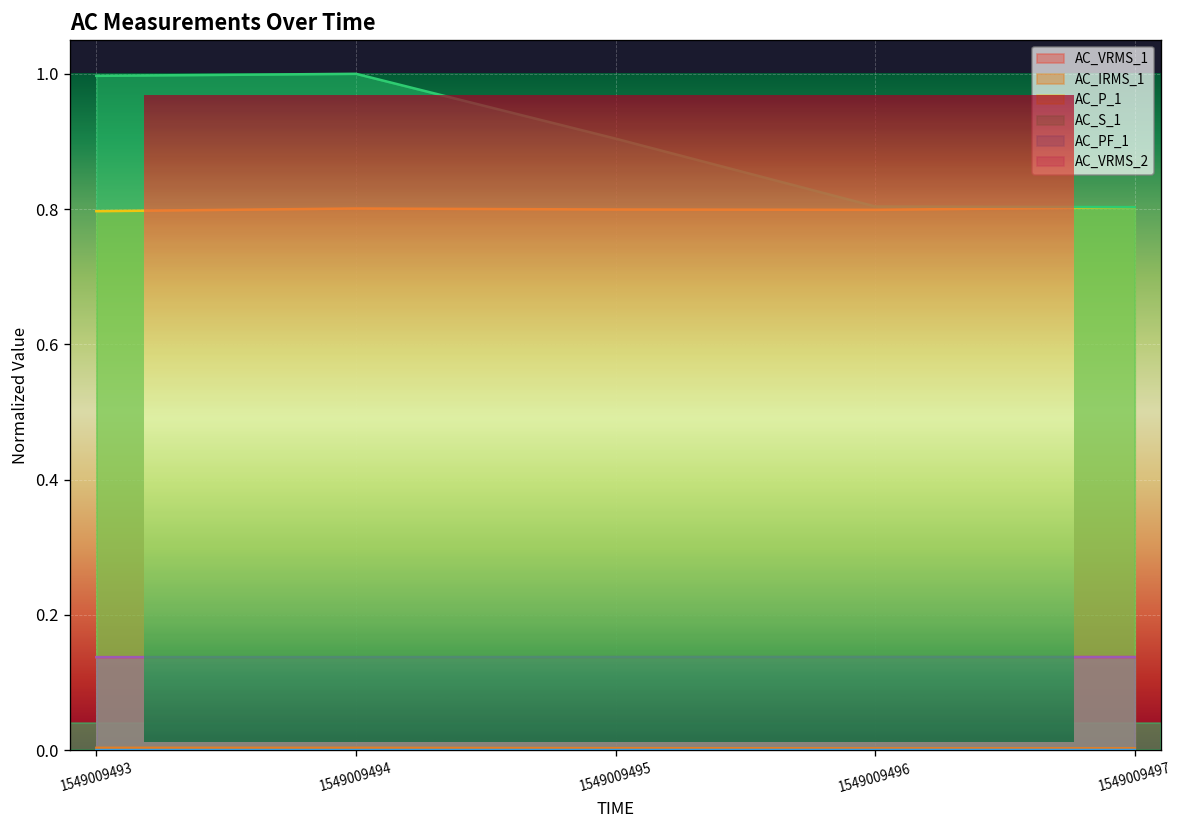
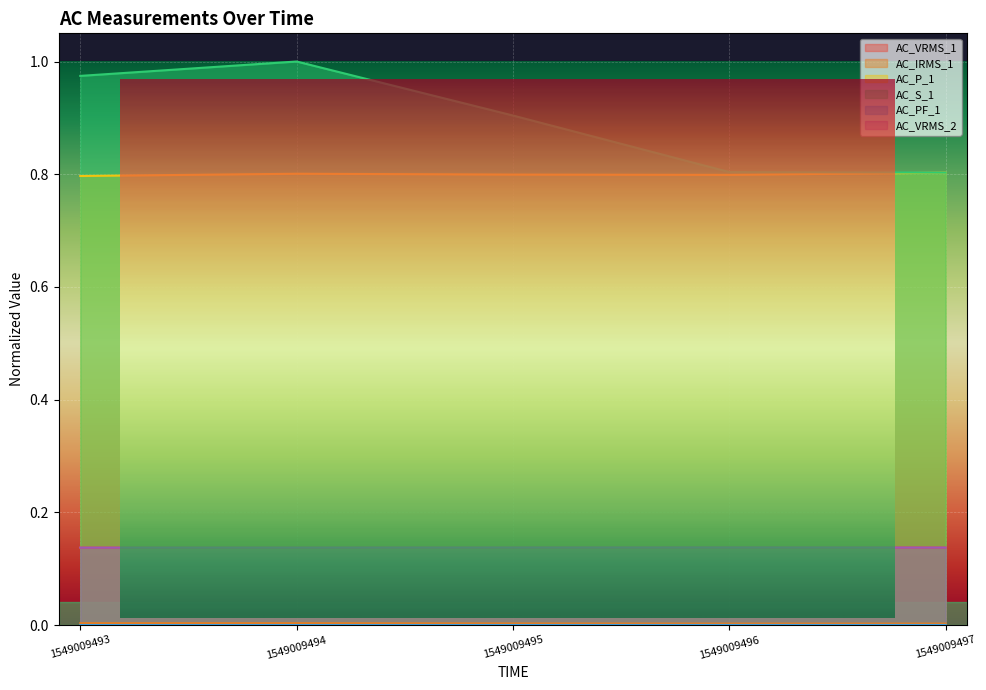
  {
    "AC Measurements Over Time": {
      "AC_VRMS_2": {
        "1549009493": 0.14,
        "1549009494": 0.14,
        "1549009495": 0.14,
        "1549009496": 0.14,
        "1549009497": 0.14
      },
      "AC_S_1": {
-       "1549009493": 1.00,
+       "1549009493": 0.97,
        "1549009494": 1.00,
        "1549009495": 0.90,
        "1549009496": 0.80
      }
    }
  }
